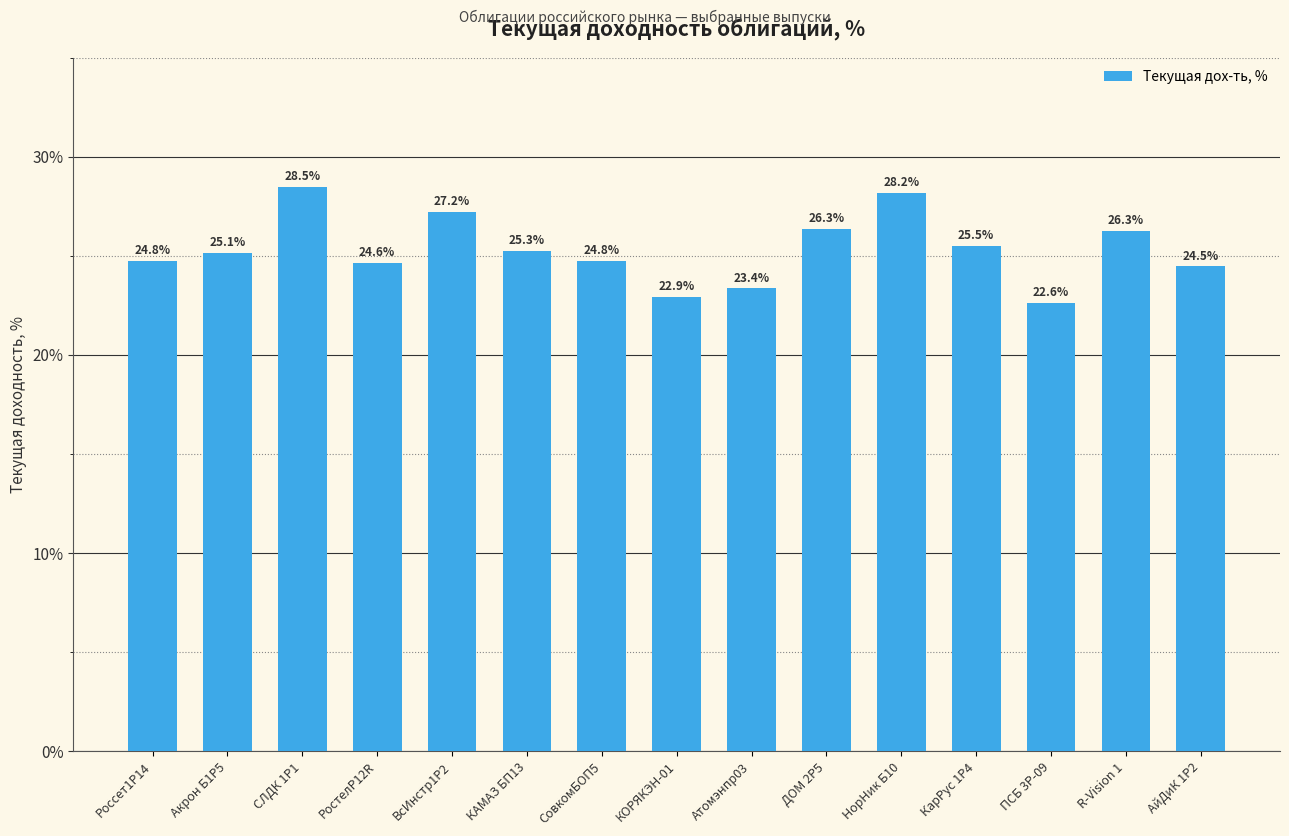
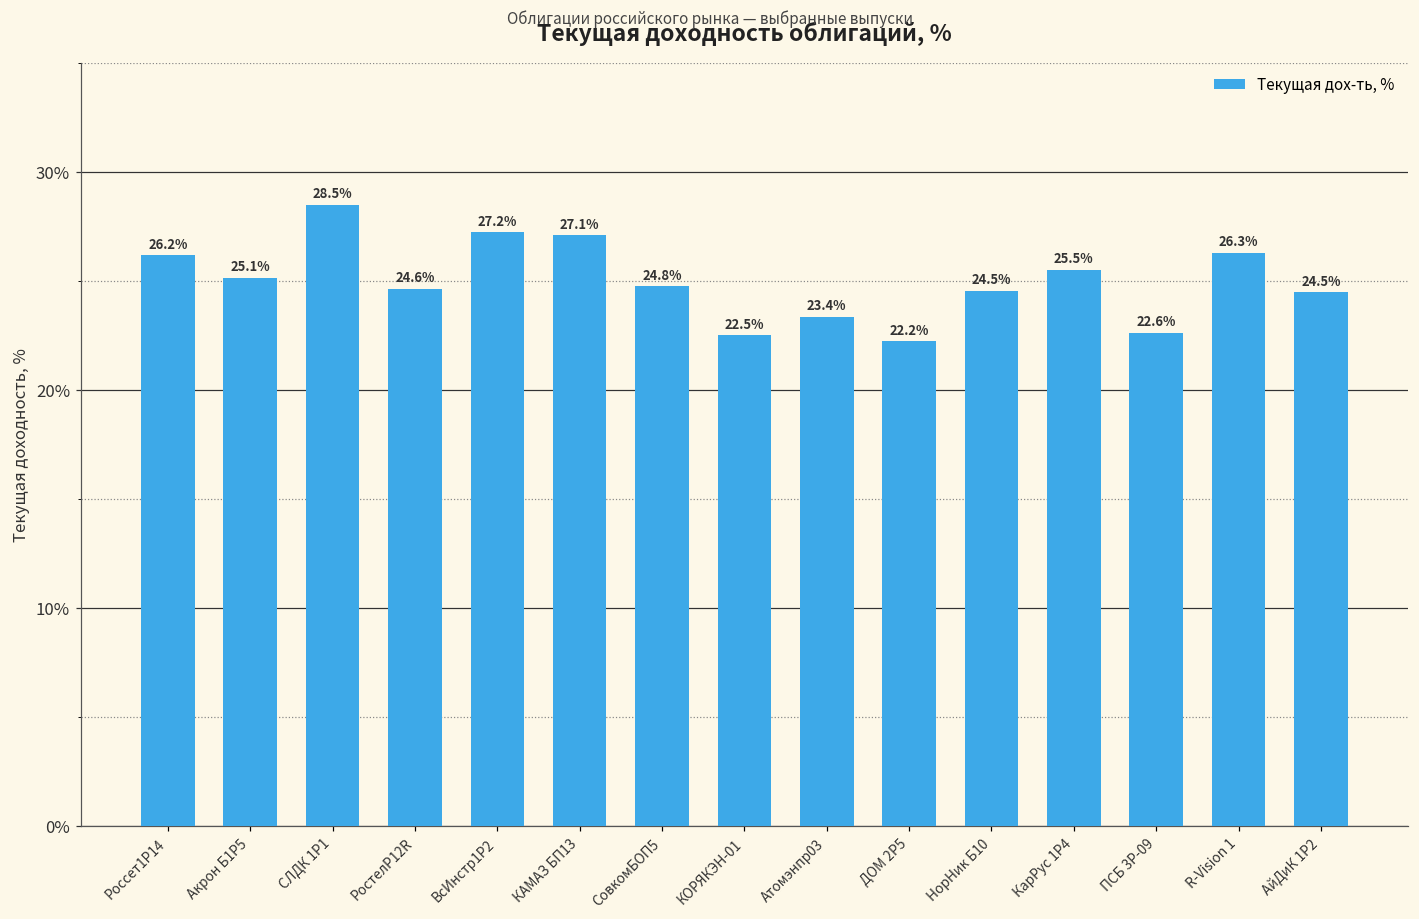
  {
-   "Россет1Р14": "24.8%",
+   "Россет1Р14": "26.2%",
    "Акрон Б1P5": "25.1%",
    "СЛДК 1P1": "28.5%",
    "РостелP12R": "24.6%",
    "ВсИнстр1Р2": "27.2%",
-   "КАМАЗ БП13": "25.3%",
+   "КАМАЗ БП13": "27.1%",
    "СовкомБОП5": "24.8%",
-   "КОРЯКЭН-01": "22.9%",
+   "КОРЯКЭН-01": "22.5%",
    "Атомэнпр03": "23.4%",
-   "ДОМ 2P5": "26.3%",
-   "НорНик Б10": "28.2%",
+   "ДОМ 2P5": "22.2%",
+   "НорНик Б10": "24.5%",
    "КарРус 1P4": "25.5%",
    "ПСБ 3P-09": "22.6%",
    "R-Vision 1": "26.3%",
    "АйДиК 1P2": "24.5%"
  }
